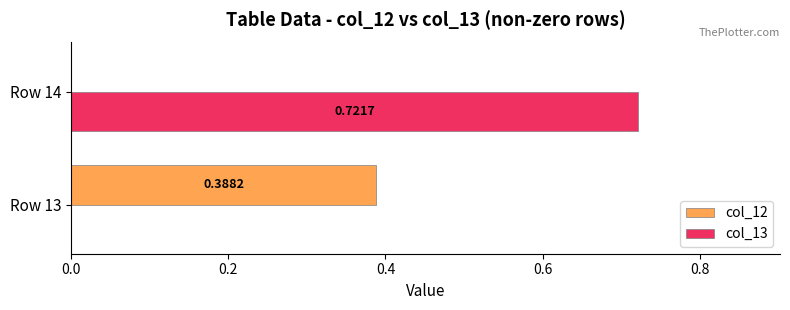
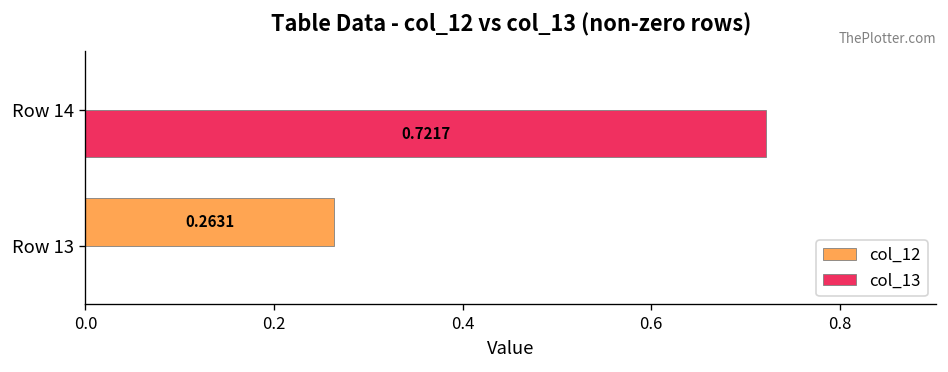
  {
    "col_12": {
-     "Row 13": 0.3882
+     "Row 13": 0.2631
    },
    "col_13": {
      "Row 14": 0.7217
    }
  }
